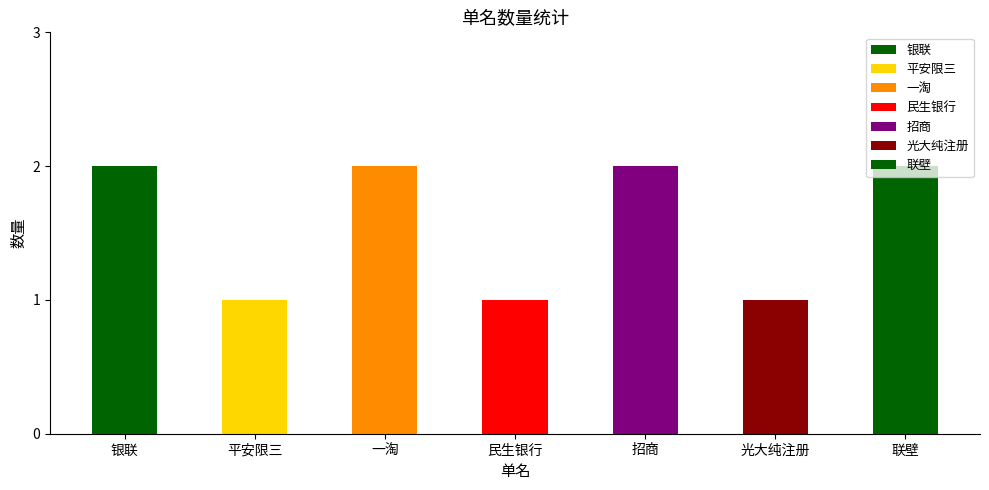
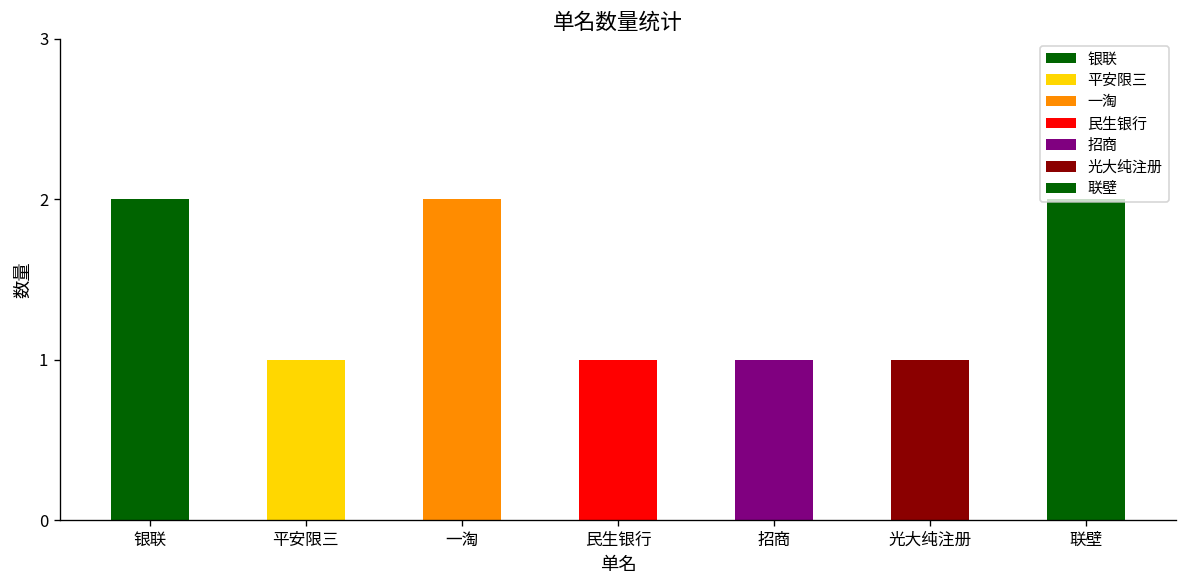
  {
    "银联": 2,
    "平安限三": 1,
    "一淘": 2,
    "民生银行": 1,
-   "招商": 2,
+   "招商": 1,
    "光大纯注册": 1
  }
